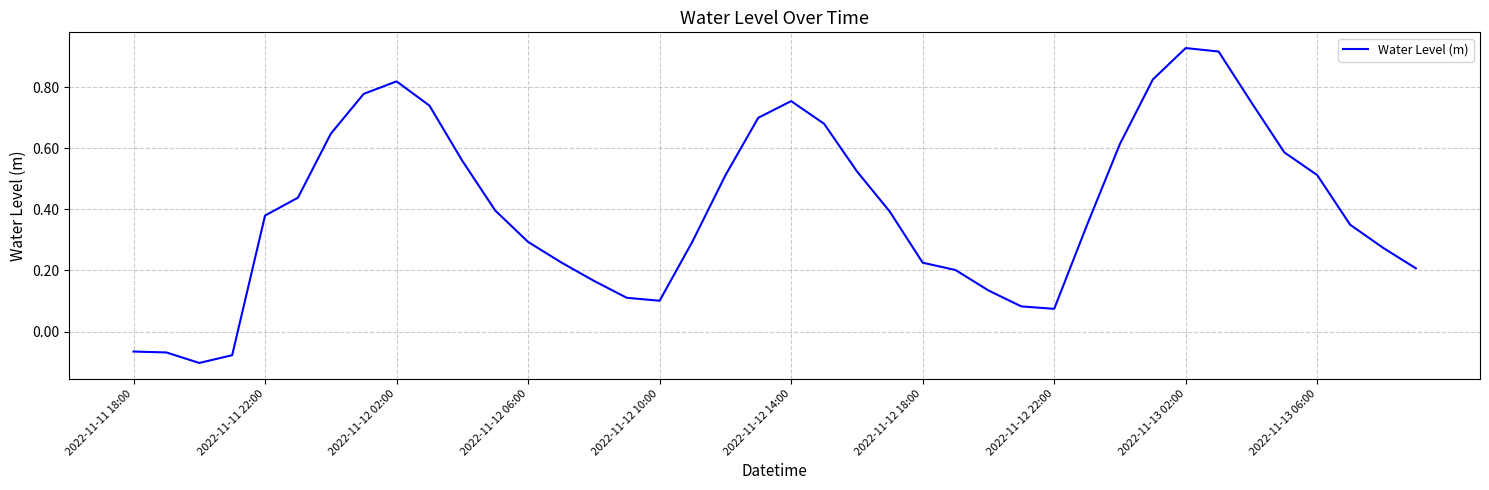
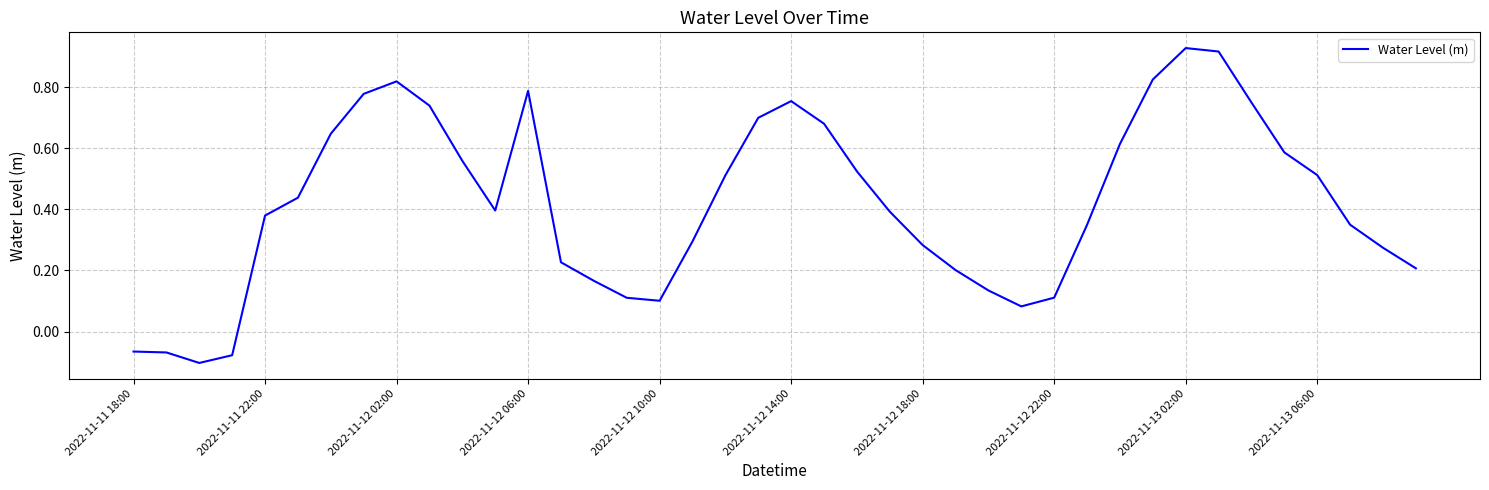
  {
    "2022-11-11 18:00": -0.07,
    "2022-11-11 22:00": 0.38,
    "2022-11-12 02:00": 0.82,
-   "2022-11-12 06:00": 0.29,
+   "2022-11-12 06:00": 0.79,
    "2022-11-12 10:00": 0.10,
    "2022-11-12 14:00": 0.75,
-   "2022-11-12 18:00": 0.23,
-   "2022-11-12 22:00": 0.07,
+   "2022-11-12 18:00": 0.28,
+   "2022-11-12 22:00": 0.11,
    "2022-11-13 02:00": 0.93,
    "2022-11-13 06:00": 0.51
  }
